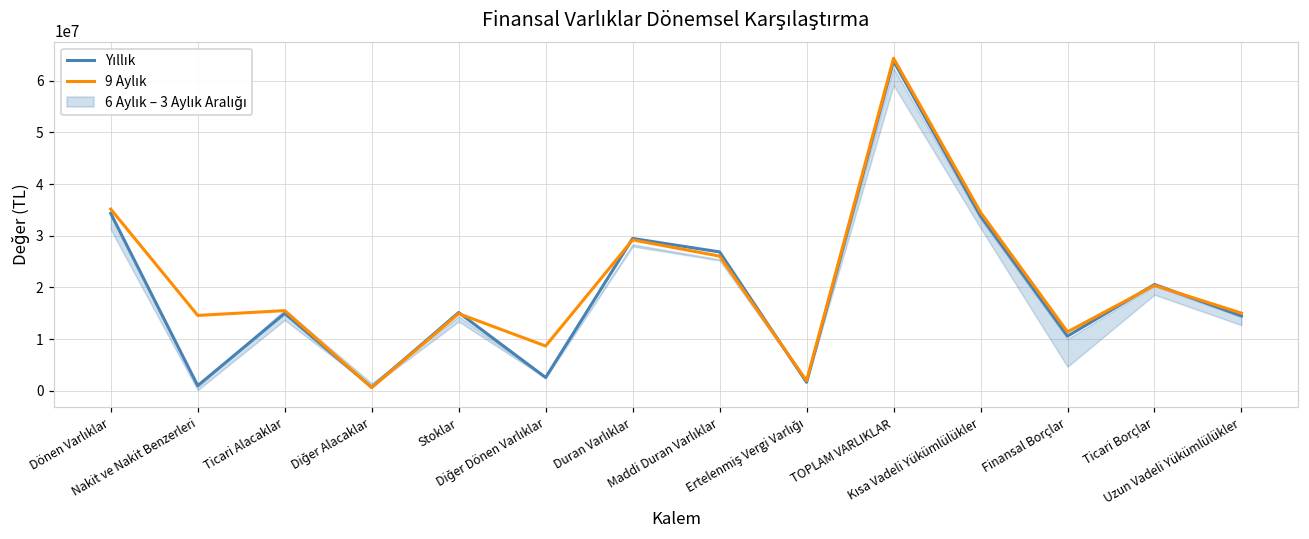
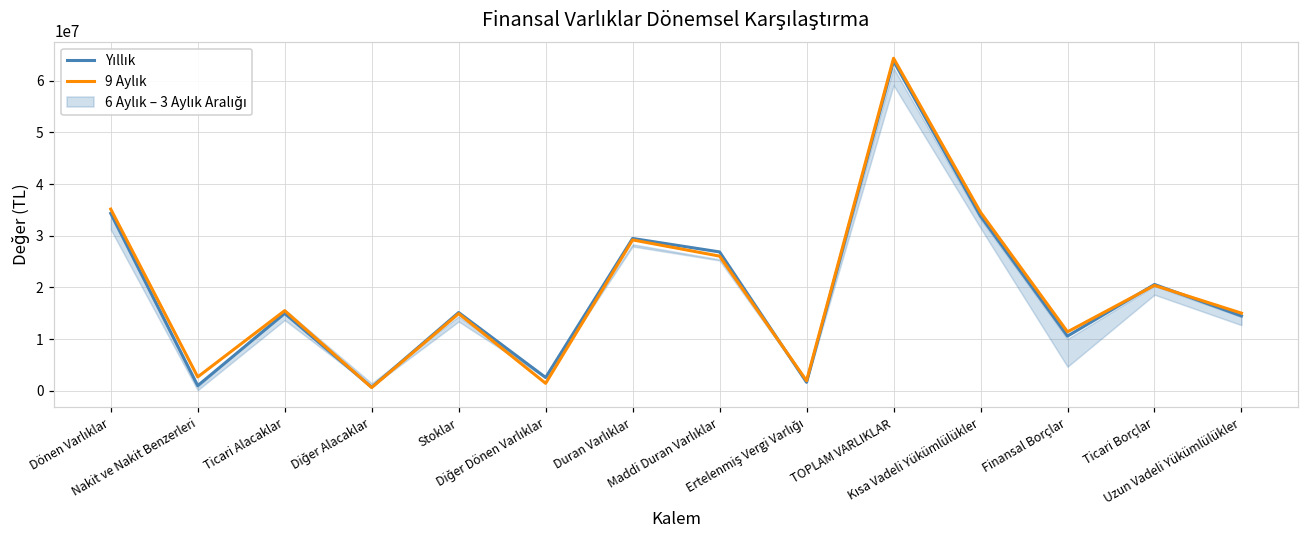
  {
    "9 Aylık": {
      "Dönen Varlıklar": 35000000,
-     "Nakit ve Nakit Benzerleri": 15000000,
-     "Diğer Dönen Varlıklar": 9000000,
+     "Nakit ve Nakit Benzerleri": 3000000,
+     "Diğer Dönen Varlıklar": 1000000,
      "Maddi Duran Varlıklar": 26000000,
      "Kısa Vadeli Yükümlülükler": 35000000,
      "Finansal Borçlar": 11000000
    }
  }
